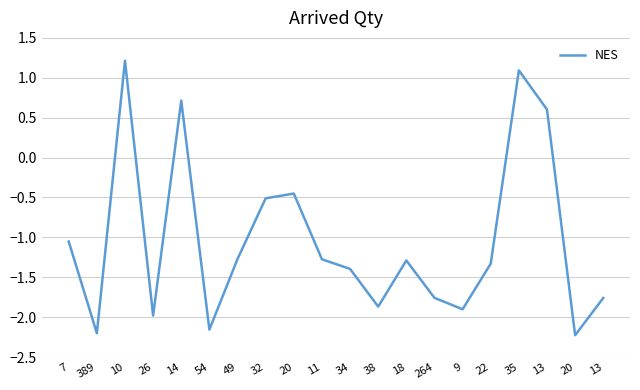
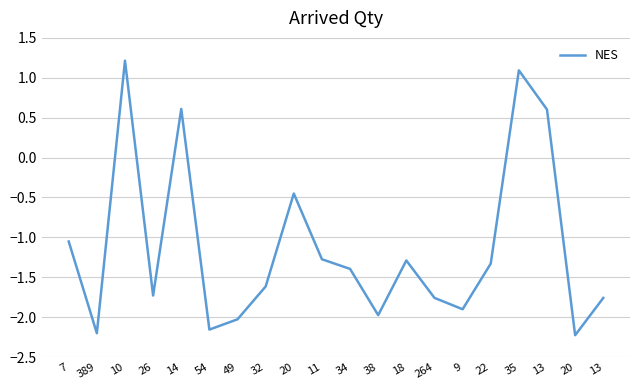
  {
    "7": -1.1,
    "389": -2.2,
    "10": 1.2,
-   "26": -2.0,
-   "14": 0.7,
+   "26": -1.7,
+   "14": 0.6,
    "54": -2.2,
-   "49": -1.3,
-   "32": -0.5,
+   "49": -2.0,
+   "32": -1.6,
    "11": -1.3,
    "34": -1.4,
-   "38": -1.9,
+   "38": -2.0,
    "18": -1.3,
    "264": -1.8,
    "9": -1.9,
    "22": -1.3,
    "35": 1.1
  }
